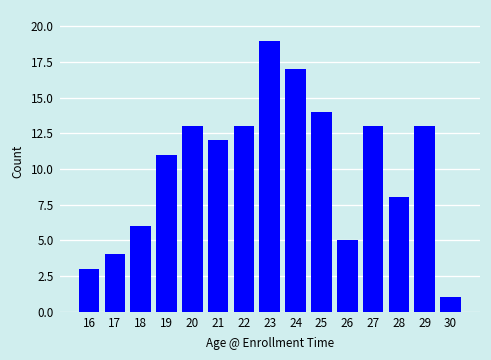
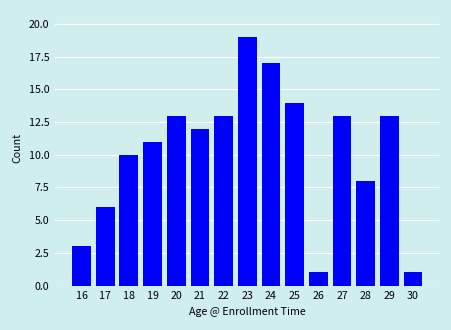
  {
    "16": 3,
-   "17": 4,
-   "18": 6,
+   "17": 6,
+   "18": 10,
    "19": 11,
    "20": 13,
    "21": 12,
    "22": 13,
    "23": 19,
    "24": 17,
    "25": 14,
-   "26": 5,
+   "26": 1,
    "27": 13,
    "28": 8,
    "29": 13,
    "30": 1
  }
